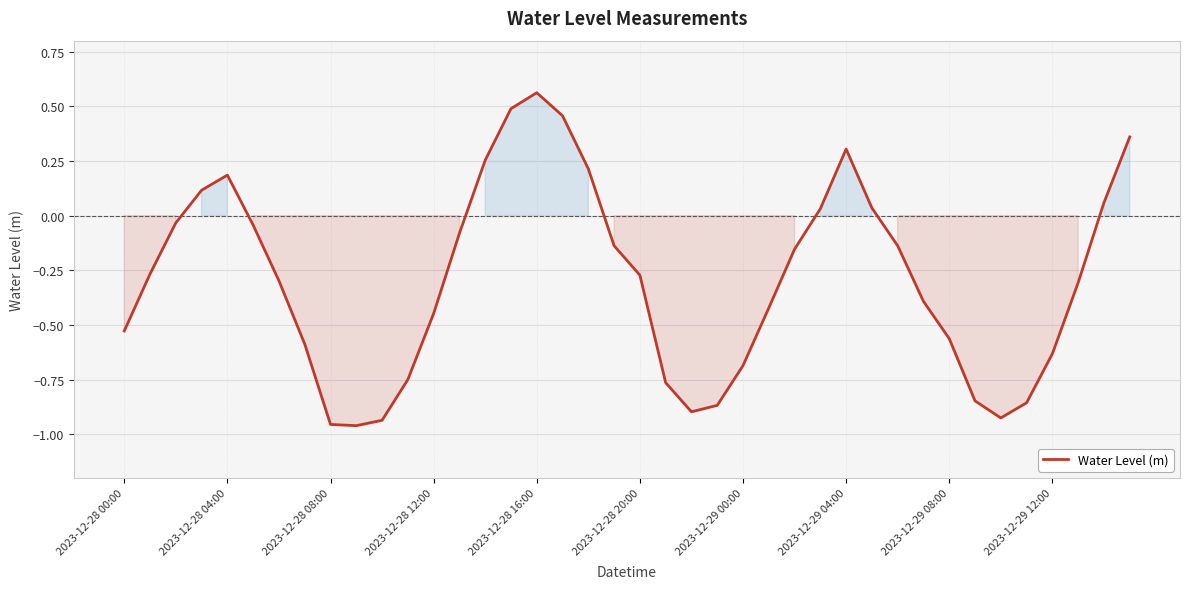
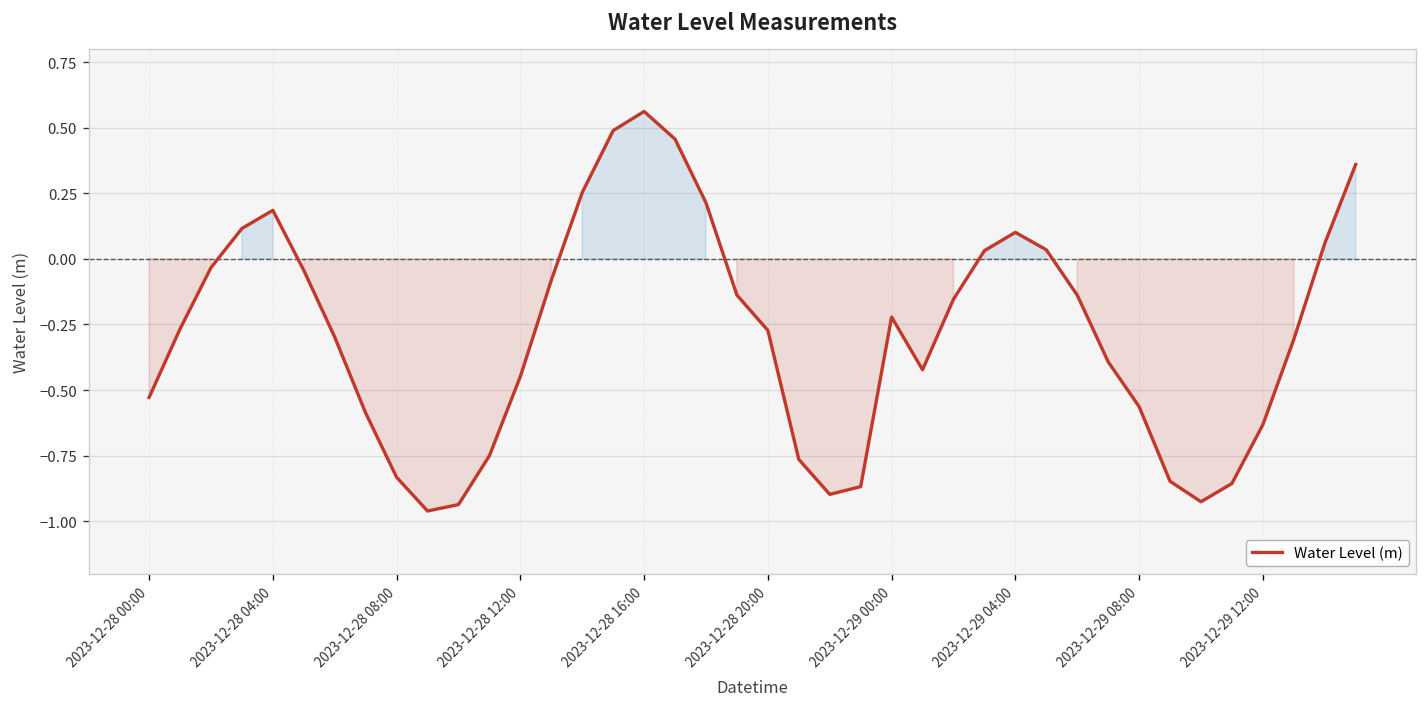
  {
    "2023-12-28 00:00": -0.53,
    "2023-12-28 04:00": 0.19,
-   "2023-12-28 08:00": -0.96,
+   "2023-12-28 08:00": -0.83,
    "2023-12-28 12:00": -0.45,
    "2023-12-28 16:00": 0.56,
    "2023-12-28 20:00": -0.27,
-   "2023-12-29 00:00": -0.69,
-   "2023-12-29 04:00": 0.30,
+   "2023-12-29 00:00": -0.22,
+   "2023-12-29 04:00": 0.10,
    "2023-12-29 08:00": -0.56,
    "2023-12-29 12:00": -0.63
  }
